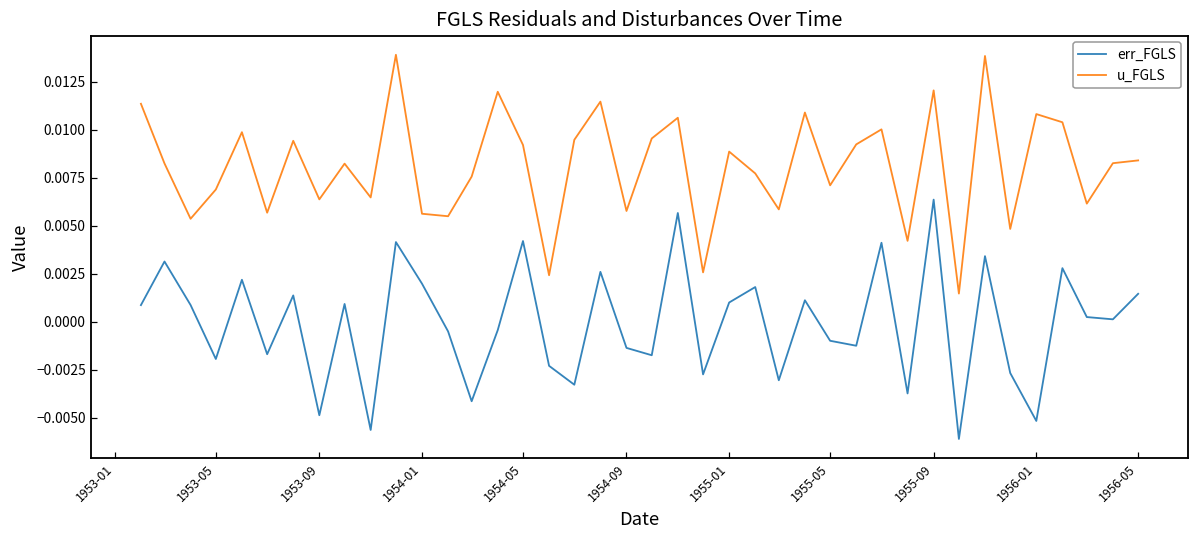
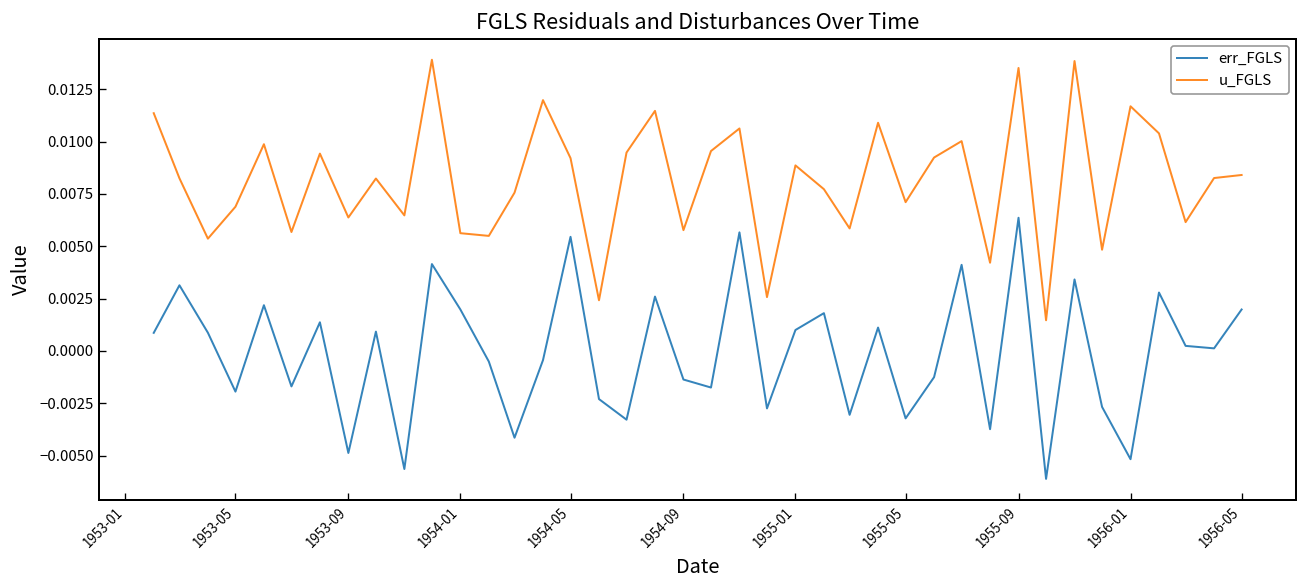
  {
    "err_FGLS": {
      "1953-05": -0.0019,
      "1953-09": -0.0049,
      "1954-01": 0.0020,
-     "1954-05": 0.0042,
+     "1954-05": 0.0055,
      "1954-09": -0.0014,
      "1955-01": 0.0010,
-     "1955-05": -0.0010,
+     "1955-05": -0.0032,
      "1955-09": 0.0064,
      "1956-01": -0.0052,
-     "1956-05": 0.0015
+     "1956-05": 0.0020
    },
    "u_FGLS": {
      "1953-05": 0.0069,
      "1953-09": 0.0064,
      "1954-01": 0.0056,
      "1954-05": 0.0092,
      "1954-09": 0.0058,
      "1955-01": 0.0089,
      "1955-05": 0.0071,
-     "1955-09": 0.0120,
-     "1956-01": 0.0108,
+     "1955-09": 0.0135,
+     "1956-01": 0.0117,
      "1956-05": 0.0084
    }
  }
